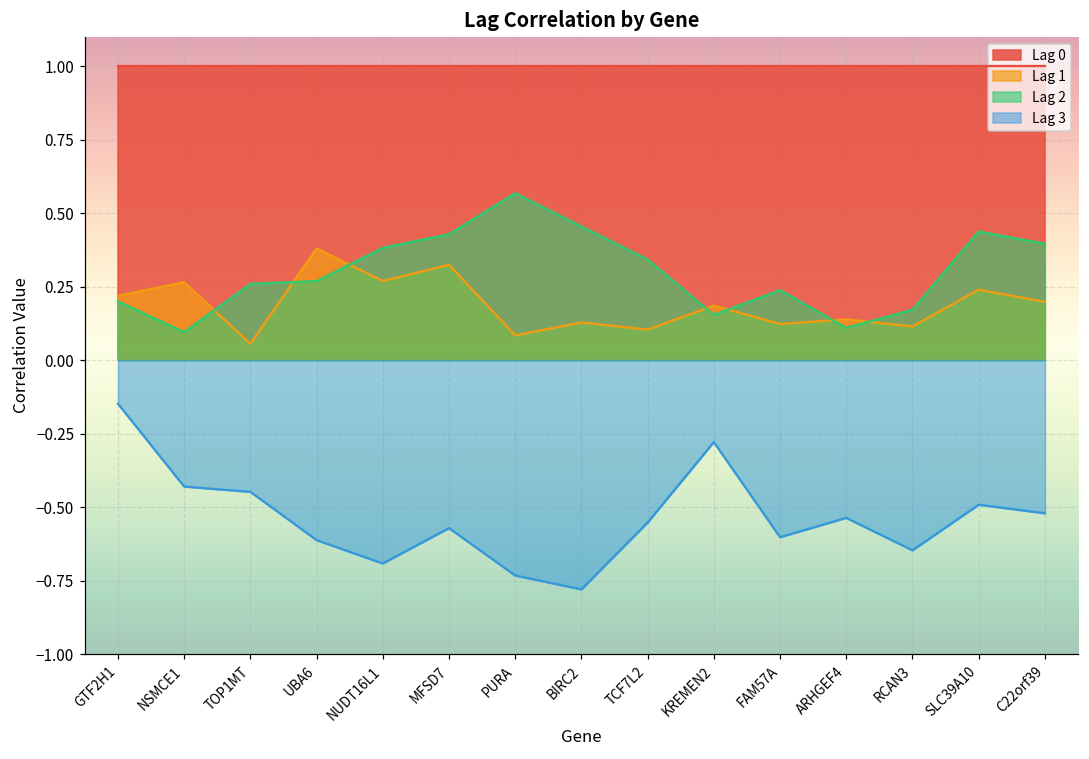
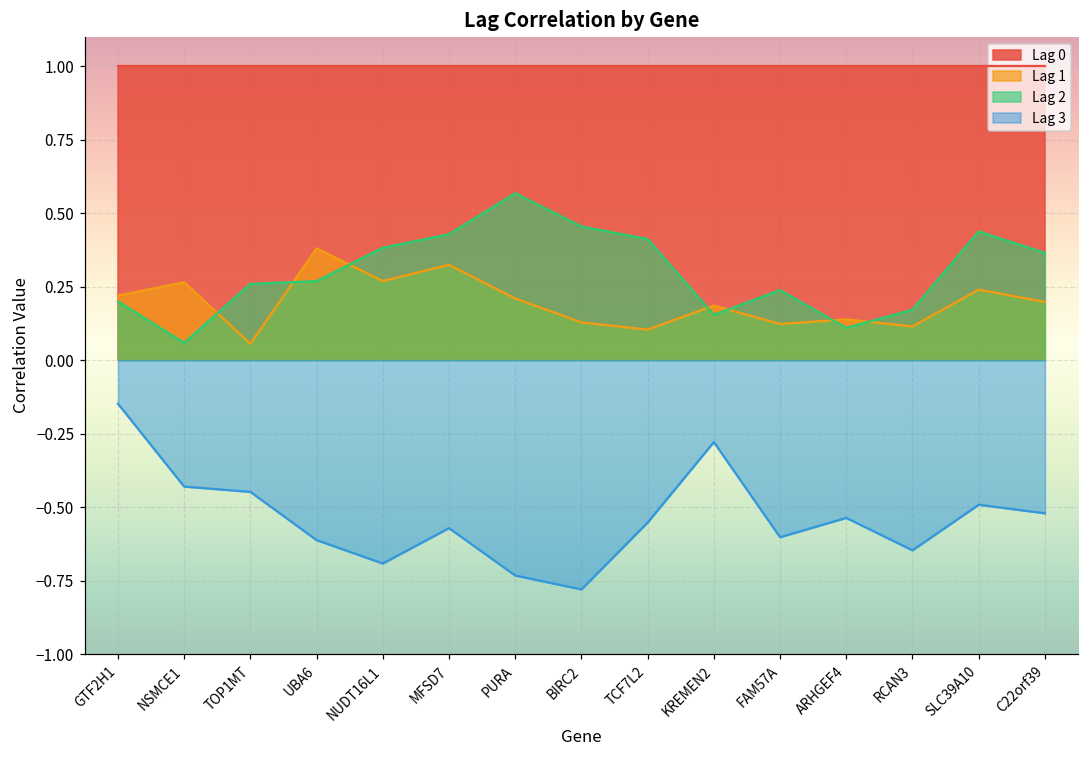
  {
    "Lag 0": {
      "GTF2H1": 1.00,
      "NSMCE1": 1.00,
      "TOP1MT": 1.00,
      "UBA6": 1.00,
      "NUDT16L1": 1.00,
      "MFSD7": 1.00,
      "PURA": 1.00,
      "BIRC2": 1.00,
      "TCF7L2": 1.00,
      "KREMEN2": 1.00,
      "FAM57A": 1.00,
      "ARHGEF4": 1.00,
      "RCAN3": 1.00,
      "SLC39A10": 1.00
    },
    "Lag 1": {
      "GTF2H1": 0.22,
      "NSMCE1": 0.26,
      "TOP1MT": 0.06,
      "UBA6": 0.38,
      "NUDT16L1": 0.27,
      "MFSD7": 0.32,
-     "PURA": 0.08,
+     "PURA": 0.21,
      "BIRC2": 0.13,
      "TCF7L2": 0.10,
      "KREMEN2": 0.19,
      "FAM57A": 0.12,
      "ARHGEF4": 0.14,
      "RCAN3": 0.11,
      "SLC39A10": 0.24,
      "C22orf39": 0.20
    },
    "Lag 2": {
      "GTF2H1": 0.20,
-     "NSMCE1": 0.10,
+     "NSMCE1": 0.06,
      "TOP1MT": 0.26,
      "UBA6": 0.27,
      "NUDT16L1": 0.38,
      "MFSD7": 0.43,
      "PURA": 0.57,
      "BIRC2": 0.45,
-     "TCF7L2": 0.34,
+     "TCF7L2": 0.41,
      "KREMEN2": 0.15,
      "FAM57A": 0.24,
      "ARHGEF4": 0.11,
      "RCAN3": 0.17,
      "SLC39A10": 0.44,
-     "C22orf39": 0.40
+     "C22orf39": 0.36
    }
  }
